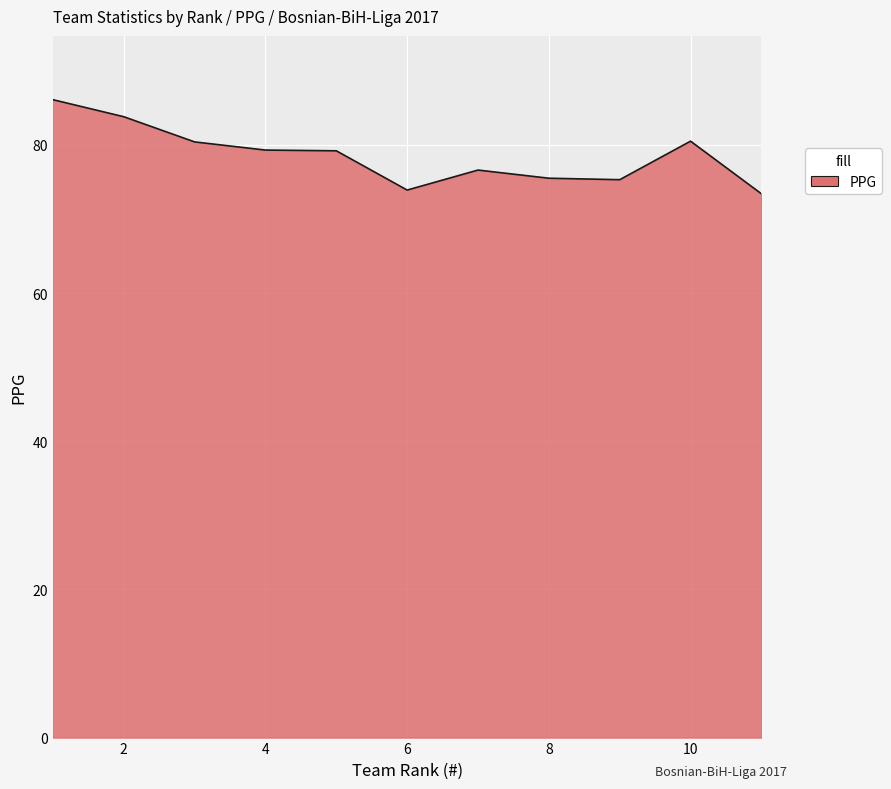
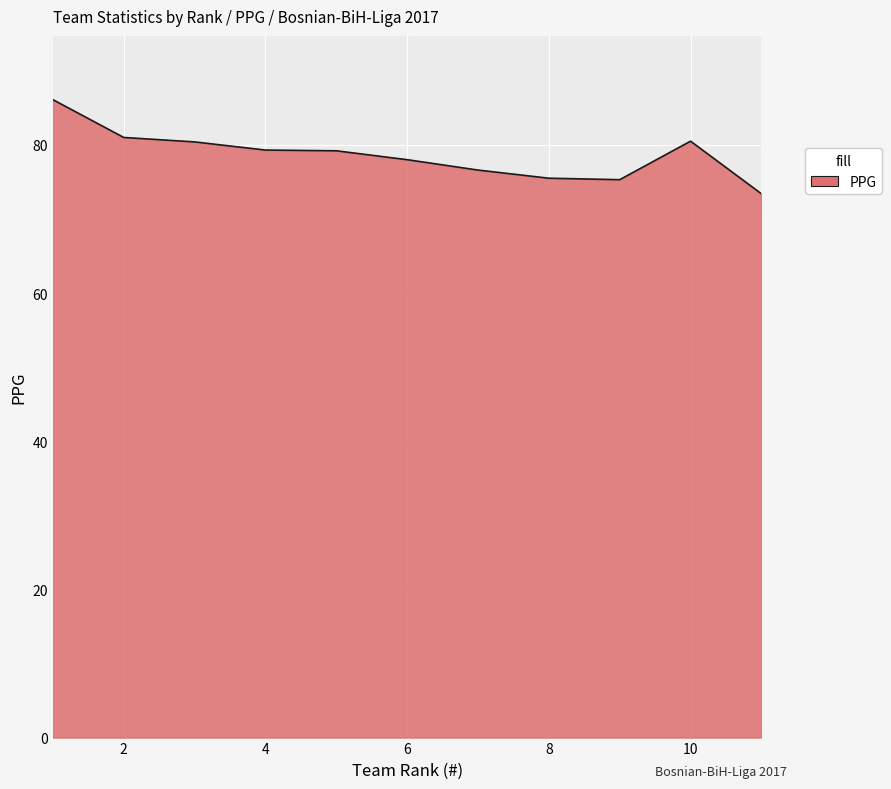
  {
-   "2": 84,
+   "2": 81,
    "4": 79,
-   "6": 74,
+   "6": 78,
    "8": 76,
    "10": 81
  }
